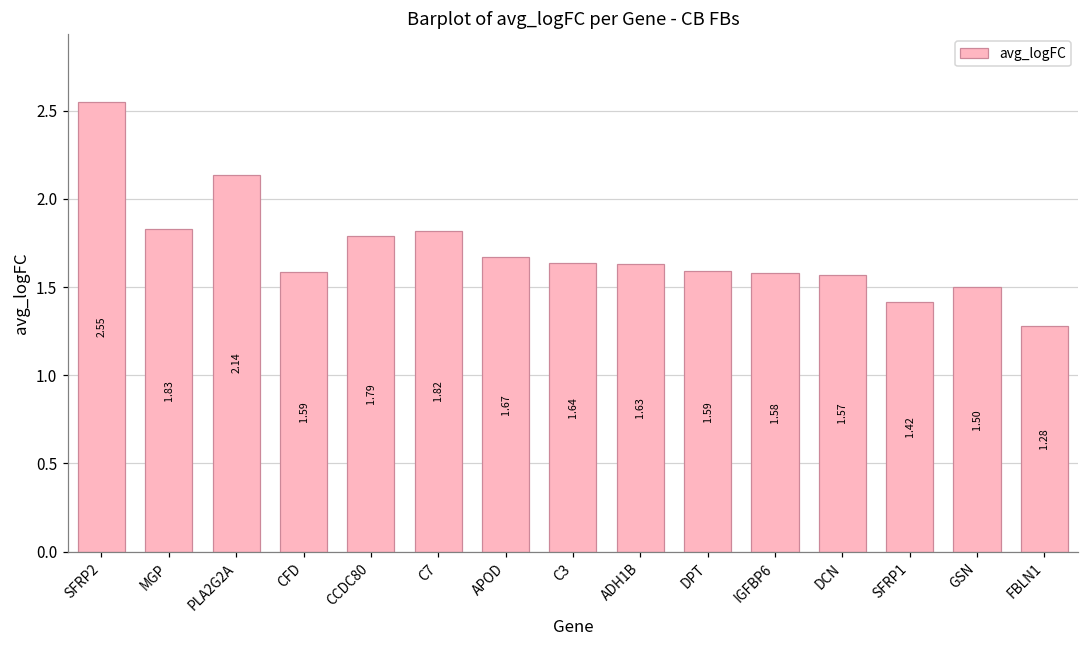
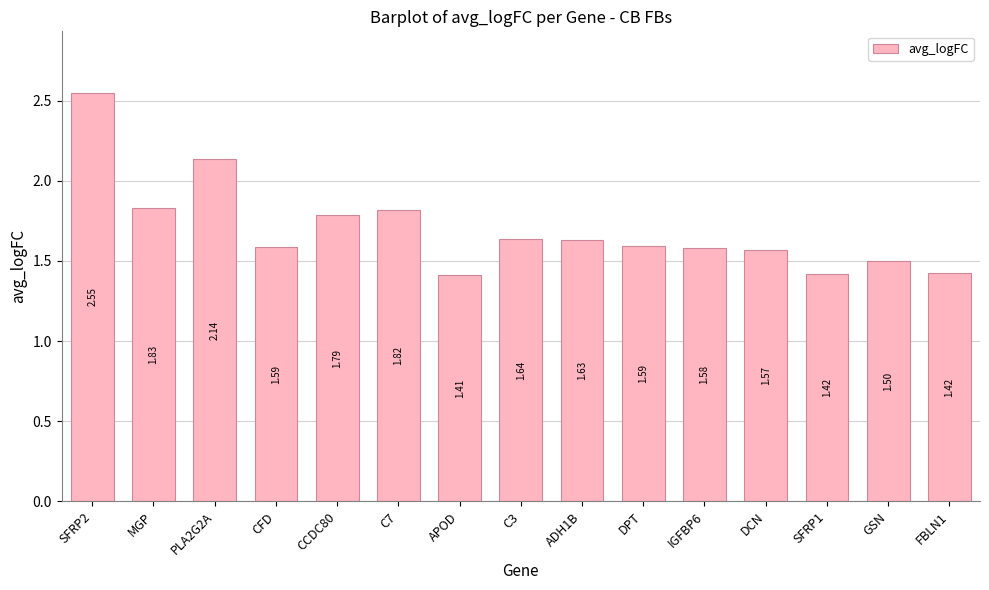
  {
    "SFRP2": 2.55,
    "MGP": 1.83,
    "PLA2G2A": 2.14,
    "CFD": 1.59,
    "CCDC80": 1.79,
    "C7": 1.82,
-   "APOD": 1.67,
+   "APOD": 1.41,
    "C3": 1.64,
    "ADH1B": 1.63,
    "DPT": 1.59,
    "IGFBP6": 1.58,
    "DCN": 1.57,
    "SFRP1": 1.42,
    "GSN": 1.50,
-   "FBLN1": 1.28
+   "FBLN1": 1.42
  }
